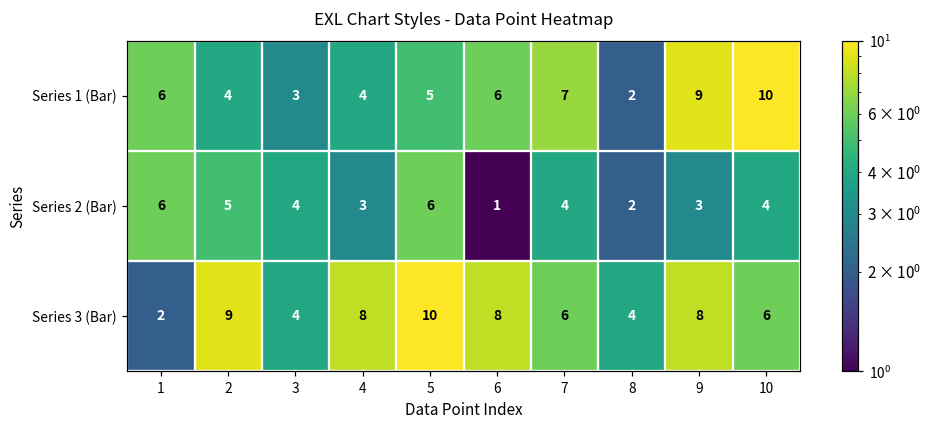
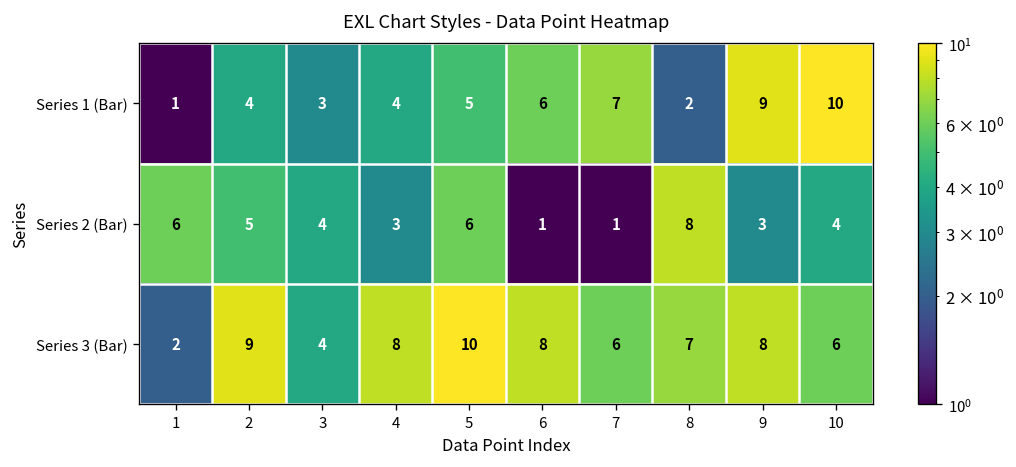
  {
    "Series 1 (Bar)": {
-     "1": 6,
+     "1": 1,
      "2": 4,
      "3": 3,
      "4": 4,
      "5": 5,
      "6": 6,
      "7": 7,
      "8": 2,
      "9": 9,
      "10": 10
    },
    "Series 2 (Bar)": {
      "1": 6,
      "2": 5,
      "3": 4,
      "4": 3,
      "5": 6,
      "6": 1,
-     "7": 4,
-     "8": 2,
+     "7": 1,
+     "8": 8,
      "9": 3,
      "10": 4
    },
    "Series 3 (Bar)": {
      "1": 2,
      "2": 9,
      "3": 4,
      "4": 8,
      "5": 10,
      "6": 8,
      "7": 6,
-     "8": 4,
+     "8": 7,
      "9": 8,
      "10": 6
    }
  }
